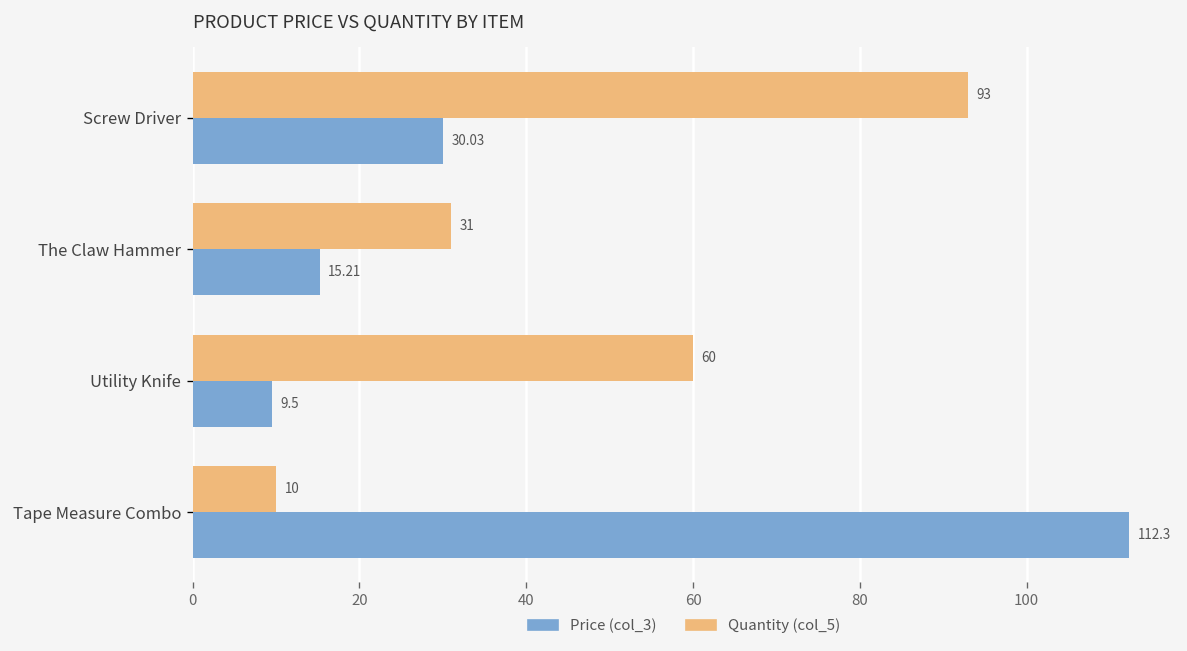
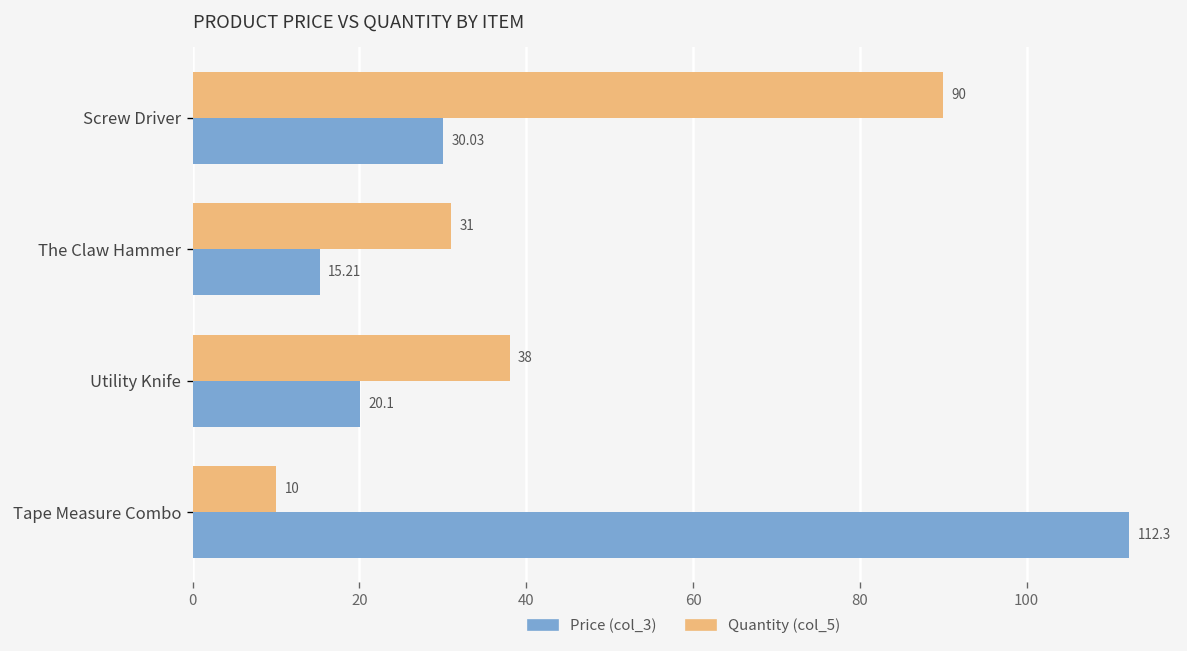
  {
    "Price (col_3)": {
      "Screw Driver": 30.03,
      "The Claw Hammer": 15.21,
-     "Utility Knife": 9.5,
+     "Utility Knife": 20.1,
      "Tape Measure Combo": 112.3
    },
    "Quantity (col_5)": {
-     "Screw Driver": 93,
+     "Screw Driver": 90,
      "The Claw Hammer": 31,
-     "Utility Knife": 60,
+     "Utility Knife": 38,
      "Tape Measure Combo": 10
    }
  }
